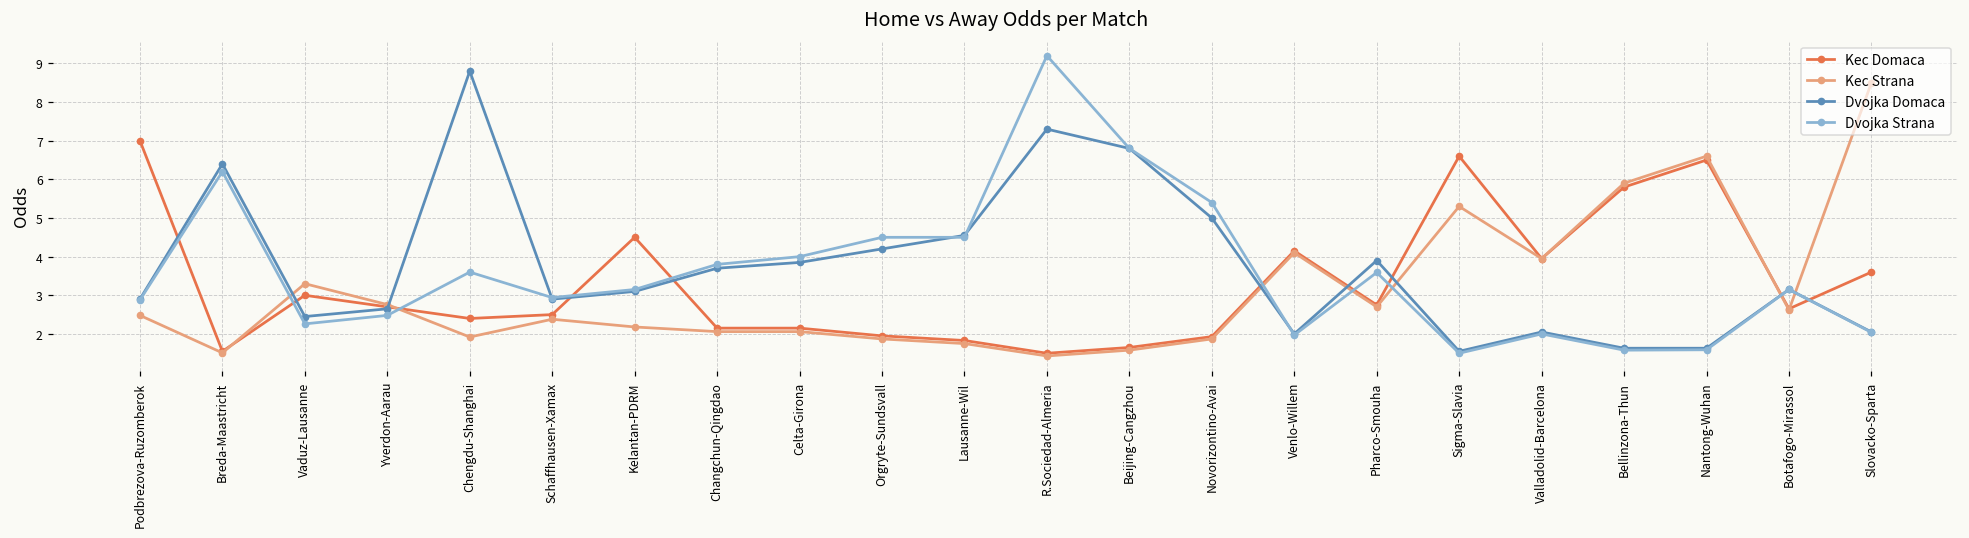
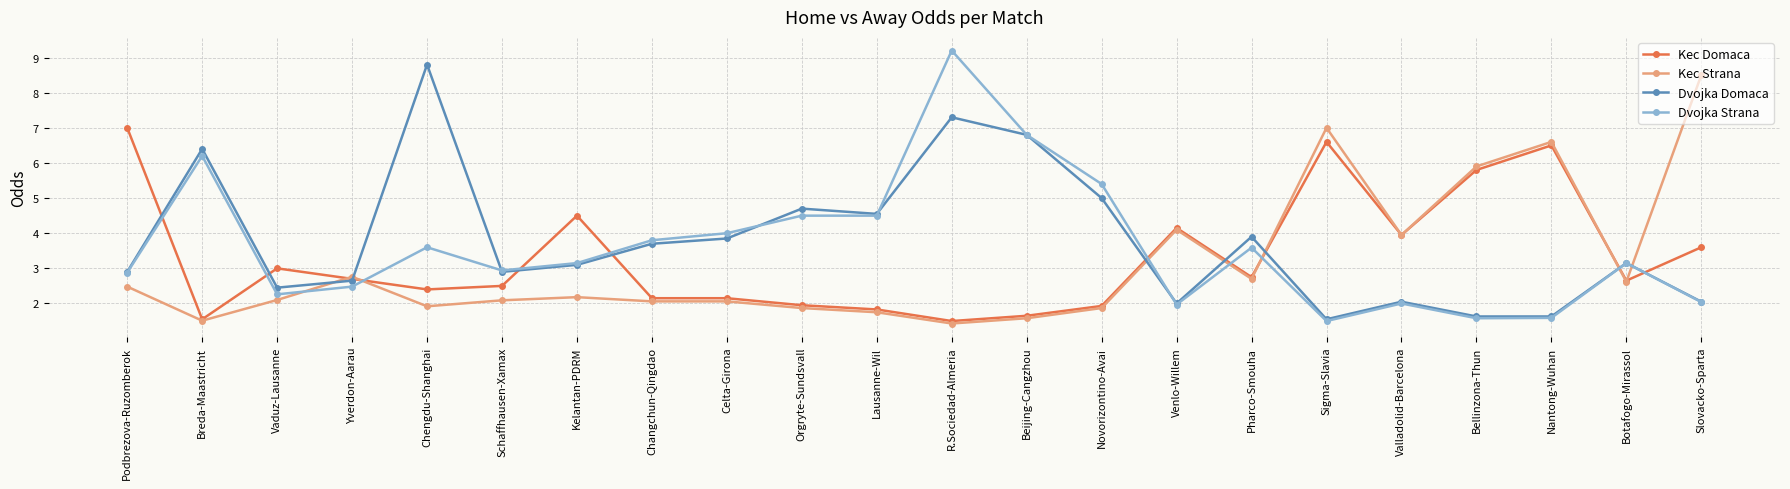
  {
    "Kec Domaca": {
      "Podbrezova-Ruzomberok": 7.0,
      "Vaduz-Lausanne": 3.0,
      "Chengdu-Shanghai": 2.4,
      "Schaffhausen-Xamax": 2.5,
      "Kelantan-PDRM": 4.5,
      "Changchun-Qingdao": 2.2,
      "Celta-Girona": 2.2,
      "Orgryte-Sundsvall": 2.0,
      "Lausanne-Wil": 1.8,
      "Sigma-Slavia": 6.6,
      "Bellinzona-Thun": 5.8,
      "Nantong-Wuhan": 6.5,
      "Slovacko-Sparta": 3.6
    },
    "Kec Strana": {
      "Podbrezova-Ruzomberok": 2.5,
-     "Vaduz-Lausanne": 3.3,
+     "Vaduz-Lausanne": 2.1,
      "Chengdu-Shanghai": 1.9,
-     "Schaffhausen-Xamax": 2.4,
+     "Schaffhausen-Xamax": 2.1,
      "Kelantan-PDRM": 2.2,
      "Changchun-Qingdao": 2.1,
      "Celta-Girona": 2.1,
      "Orgryte-Sundsvall": 1.9,
      "Lausanne-Wil": 1.8,
-     "Sigma-Slavia": 5.3,
+     "Sigma-Slavia": 7.0,
      "Bellinzona-Thun": 5.9,
      "Nantong-Wuhan": 6.6
    },
    "Dvojka Domaca": {
      "Breda-Maastricht": 6.4,
      "Vaduz-Lausanne": 2.5,
      "Chengdu-Shanghai": 8.8,
      "Changchun-Qingdao": 3.7,
      "Celta-Girona": 3.9,
-     "Orgryte-Sundsvall": 4.2,
+     "Orgryte-Sundsvall": 4.7,
      "R.Sociedad-Almeria": 7.3,
      "Novorizontino-Avai": 5.0,
      "Pharco-Smouha": 3.9
    },
    "Dvojka Strana": {
      "Breda-Maastricht": 6.2,
      "Vaduz-Lausanne": 2.3,
      "Yverdon-Aarau": 2.5,
      "Chengdu-Shanghai": 3.6,
      "Changchun-Qingdao": 3.8,
      "Celta-Girona": 4.0,
      "Orgryte-Sundsvall": 4.5,
      "R.Sociedad-Almeria": 9.2,
      "Novorizontino-Avai": 5.4,
      "Pharco-Smouha": 3.6
    }
  }
